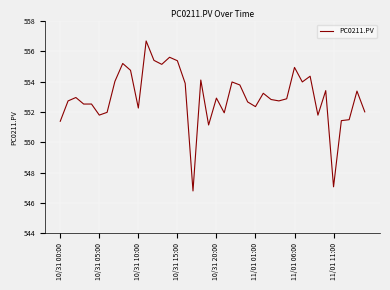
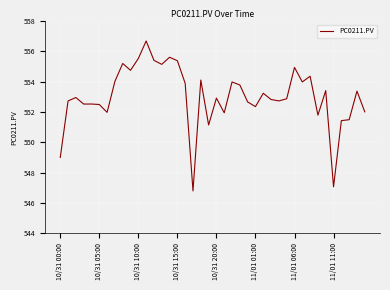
  {
-   "10/31 00:00": 551.4,
-   "10/31 05:00": 551.8,
-   "10/31 10:00": 552.3,
+   "10/31 00:00": 549.0,
+   "10/31 05:00": 552.5,
+   "10/31 10:00": 555.5,
    "10/31 15:00": 555.4,
    "10/31 20:00": 552.9,
    "11/01 01:00": 552.4,
    "11/01 06:00": 554.9,
    "11/01 11:00": 547.1
  }
